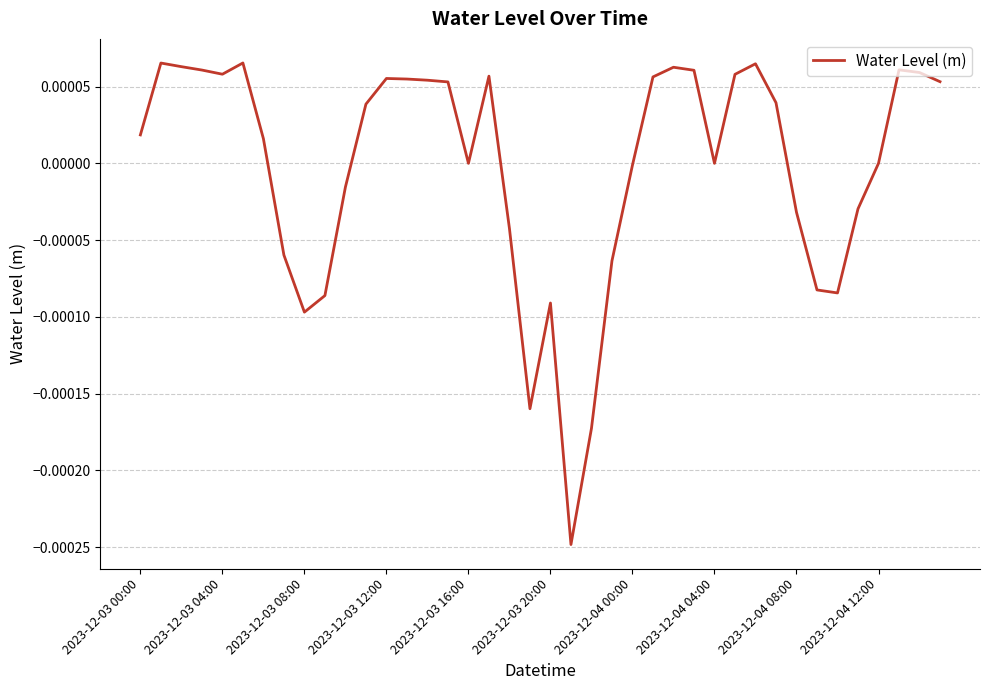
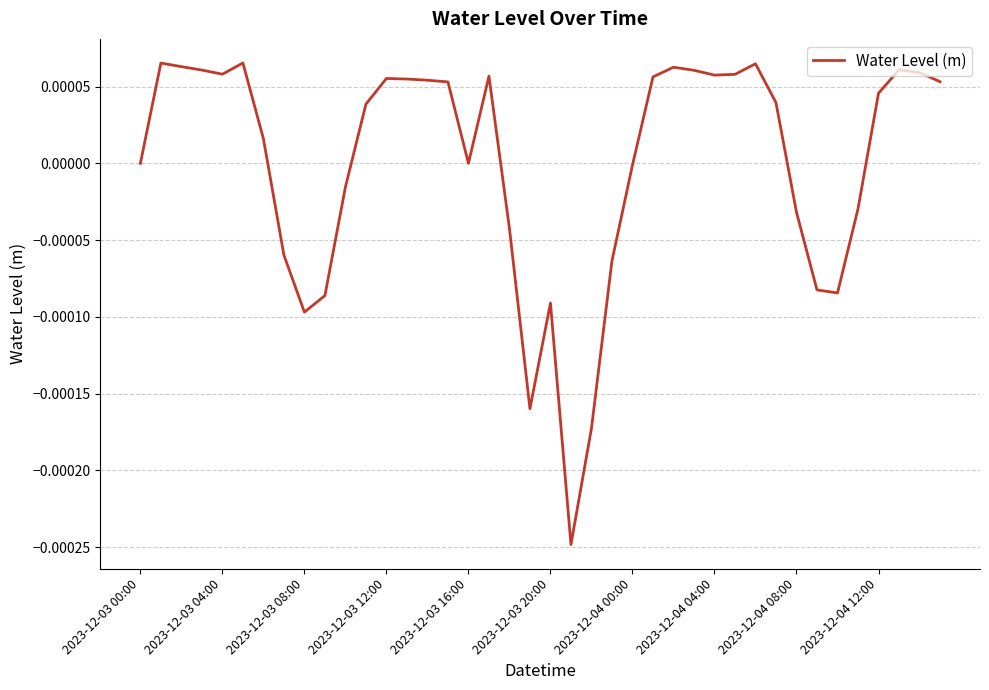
  {
-   "2023-12-03 00:00": 0.00002,
+   "2023-12-03 00:00": 0.00000,
    "2023-12-03 04:00": 0.000058,
    "2023-12-03 08:00": -0.000097,
    "2023-12-03 12:00": 0.000055,
    "2023-12-03 16:00": 0.00000,
    "2023-12-03 20:00": -0.00009,
    "2023-12-04 00:00": 0.00000,
-   "2023-12-04 04:00": 0.0000,
+   "2023-12-04 04:00": 0.0001,
    "2023-12-04 08:00": -0.000032,
-   "2023-12-04 12:00": 0.00000
+   "2023-12-04 12:00": 0.00005
  }
